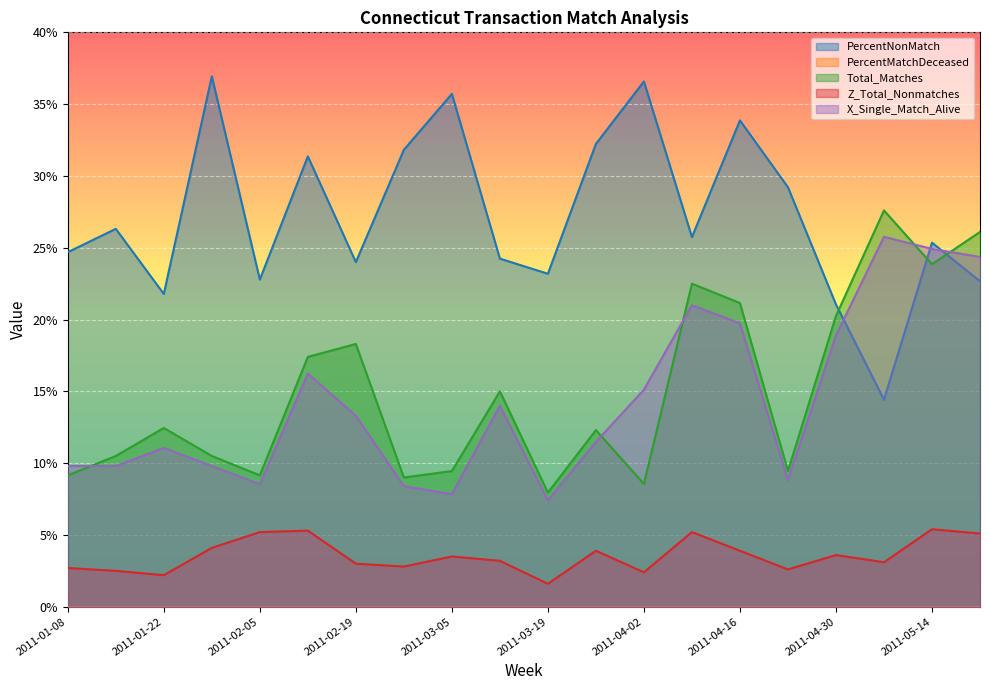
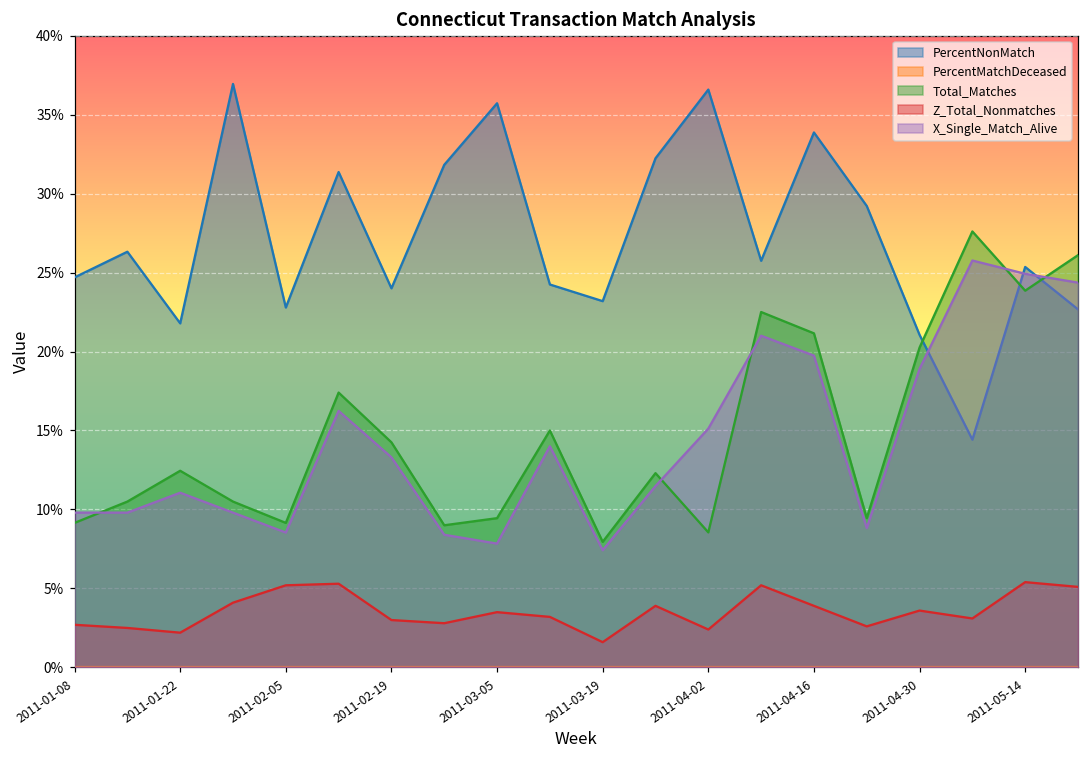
  {
    "PercentNonMatch": {
      "2011-01-08": "24.7%",
      "2011-01-22": "21.8%",
      "2011-02-05": "22.8%",
      "2011-02-19": "24.0%",
      "2011-03-05": "35.7%",
      "2011-03-19": "23.2%",
      "2011-04-02": "36.6%",
      "2011-04-16": "33.9%",
      "2011-04-30": "21.1%",
      "2011-05-14": "25.4%"
    },
    "PercentMatchDeceased": {
      "2011-01-08": "0.0%",
      "2011-01-22": "0.0%",
      "2011-02-05": "0.0%",
      "2011-02-19": "0.0%",
      "2011-03-05": "0.0%",
      "2011-03-19": "0.0%",
      "2011-04-02": "0.0%",
      "2011-04-16": "0.0%",
      "2011-04-30": "0.0%",
      "2011-05-14": "0.0%"
    },
    "Total_Matches": {
      "2011-01-08": "9.2%",
      "2011-01-22": "12.5%",
      "2011-02-05": "9.2%",
-     "2011-02-19": "18.3%",
+     "2011-02-19": "14.3%",
      "2011-03-05": "9.5%",
      "2011-03-19": "7.9%",
      "2011-04-02": "8.5%",
      "2011-04-16": "21.2%",
      "2011-04-30": "20.3%",
      "2011-05-14": "23.8%"
    },
    "Z_Total_Nonmatches": {
      "2011-01-08": "2.7%",
      "2011-01-22": "2.2%",
      "2011-02-05": "5.2%",
      "2011-02-19": "3.0%",
      "2011-03-05": "3.5%",
      "2011-03-19": "1.6%",
      "2011-04-02": "2.4%",
      "2011-04-16": "3.9%",
      "2011-04-30": "3.6%",
      "2011-05-14": "5.4%"
    },
    "X_Single_Match_Alive": {
      "2011-01-08": "9.8%",
      "2011-01-22": "11.1%",
      "2011-02-05": "8.5%",
      "2011-02-19": "13.3%",
      "2011-03-05": "7.8%",
      "2011-03-19": "7.4%",
      "2011-04-02": "15.1%",
      "2011-04-16": "19.7%",
      "2011-04-30": "18.9%",
      "2011-05-14": "24.9%"
    }
  }
